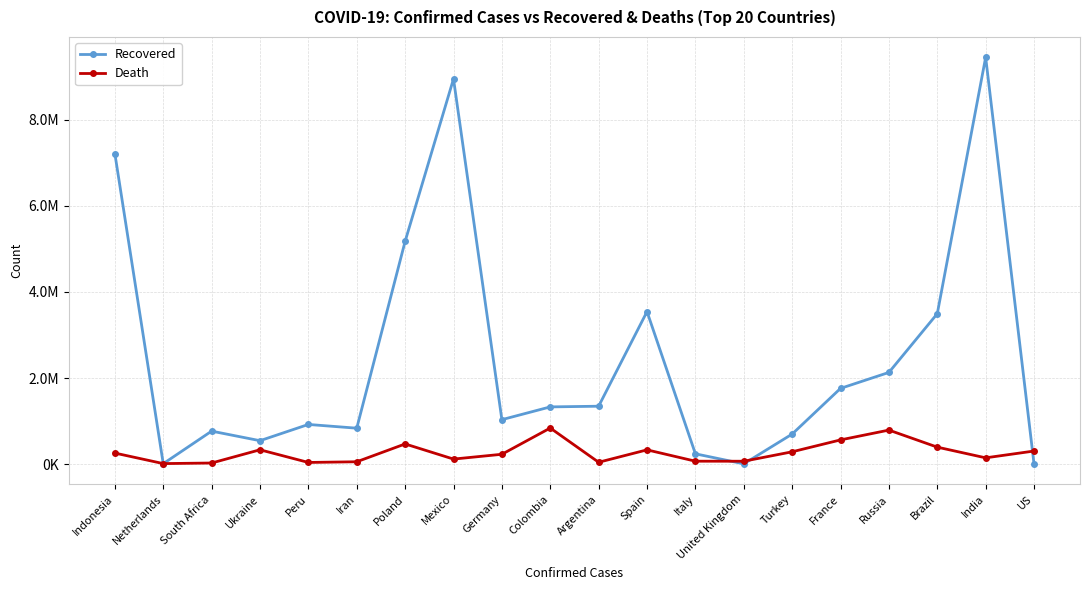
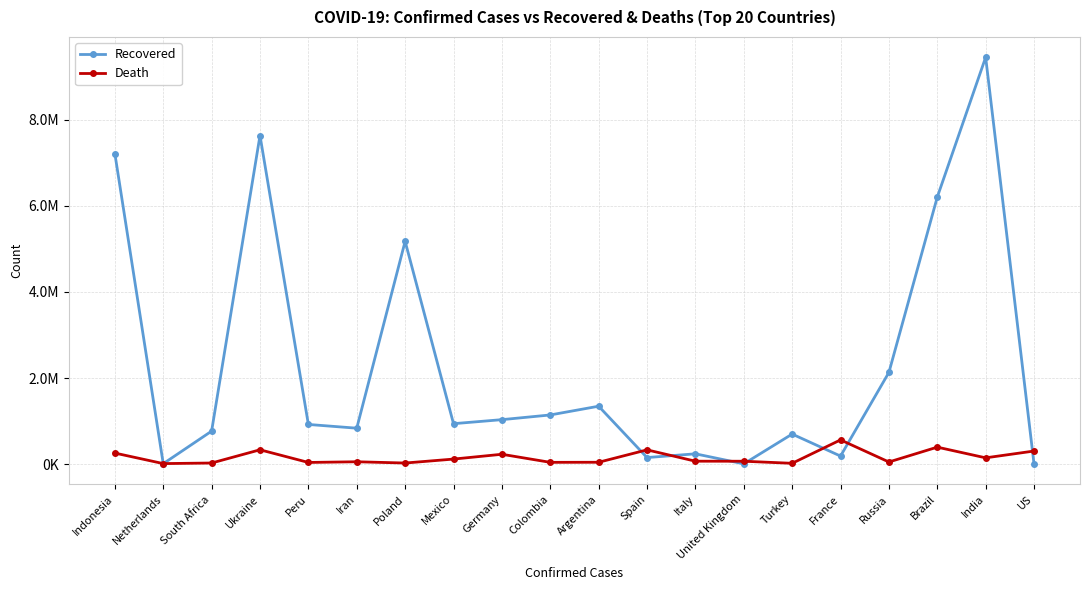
  {
    "Recovered": {
      "Indonesia": 7200000,
      "South Africa": 800000,
-     "Ukraine": 500000,
+     "Ukraine": 7600000,
      "Peru": 900000,
      "Iran": 800000,
      "Poland": 5200000,
-     "Mexico": 9000000,
+     "Mexico": 900000,
      "Germany": 1000000,
-     "Colombia": 1300000,
+     "Colombia": 1100000,
      "Argentina": 1300000,
-     "Spain": 3500000,
+     "Spain": 200000,
      "Italy": 200000,
      "United Kingdom": 0,
      "Turkey": 700000,
-     "France": 1800000,
+     "France": 200000,
      "Russia": 2100000,
-     "Brazil": 3500000,
+     "Brazil": 6200000,
      "India": 9500000,
      "US": 0
    },
    "Death": {
      "Indonesia": 300000,
      "South Africa": 0,
      "Ukraine": 300000,
      "Peru": 0,
      "Iran": 100000,
-     "Poland": 500000,
+     "Poland": 0,
      "Mexico": 100000,
      "Germany": 200000,
-     "Colombia": 800000,
+     "Colombia": 0,
      "Argentina": 0,
      "Spain": 300000,
      "Italy": 100000,
      "United Kingdom": 100000,
-     "Turkey": 300000,
+     "Turkey": 0,
      "France": 600000,
-     "Russia": 800000,
+     "Russia": 0,
      "Brazil": 400000,
      "India": 100000,
      "US": 300000
    }
  }
